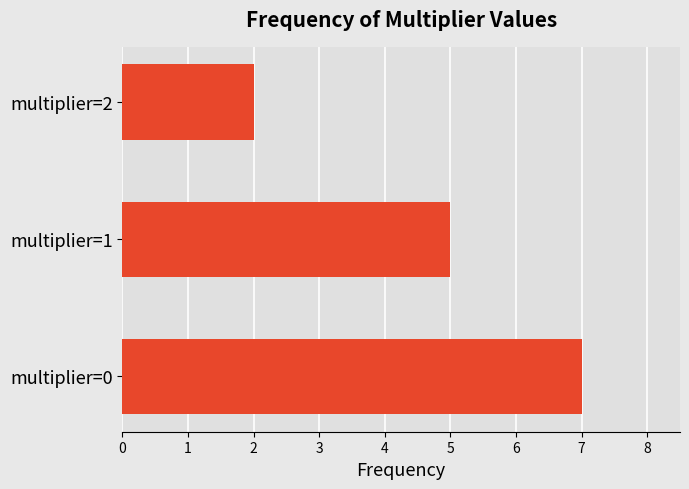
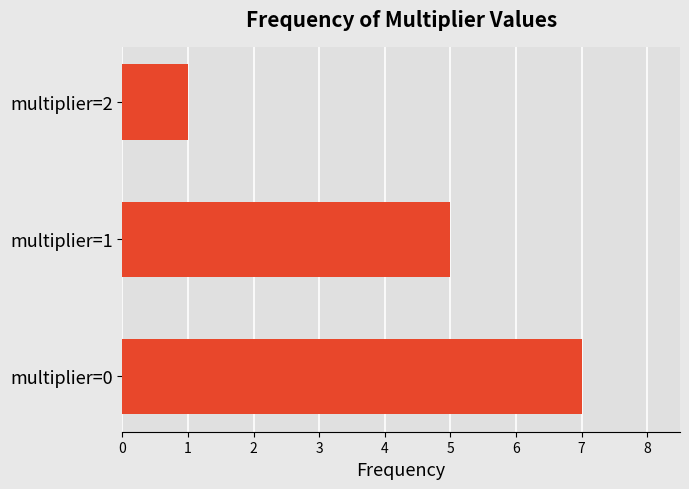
  {
-   "multiplier=2": 2,
+   "multiplier=2": 1,
    "multiplier=1": 5,
    "multiplier=0": 7
  }
